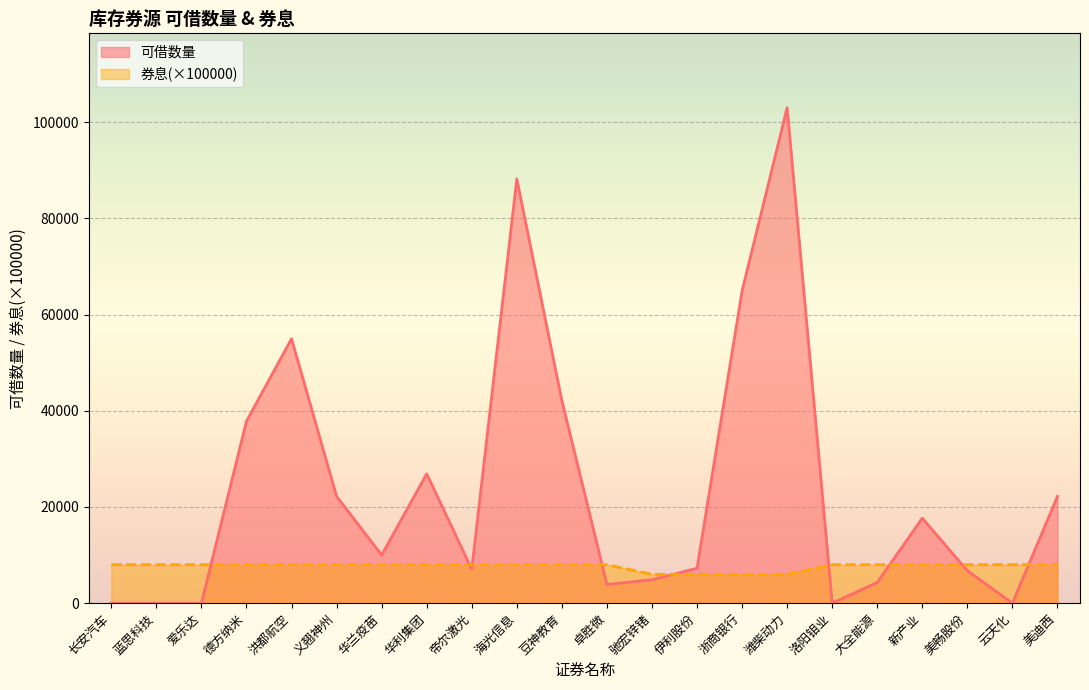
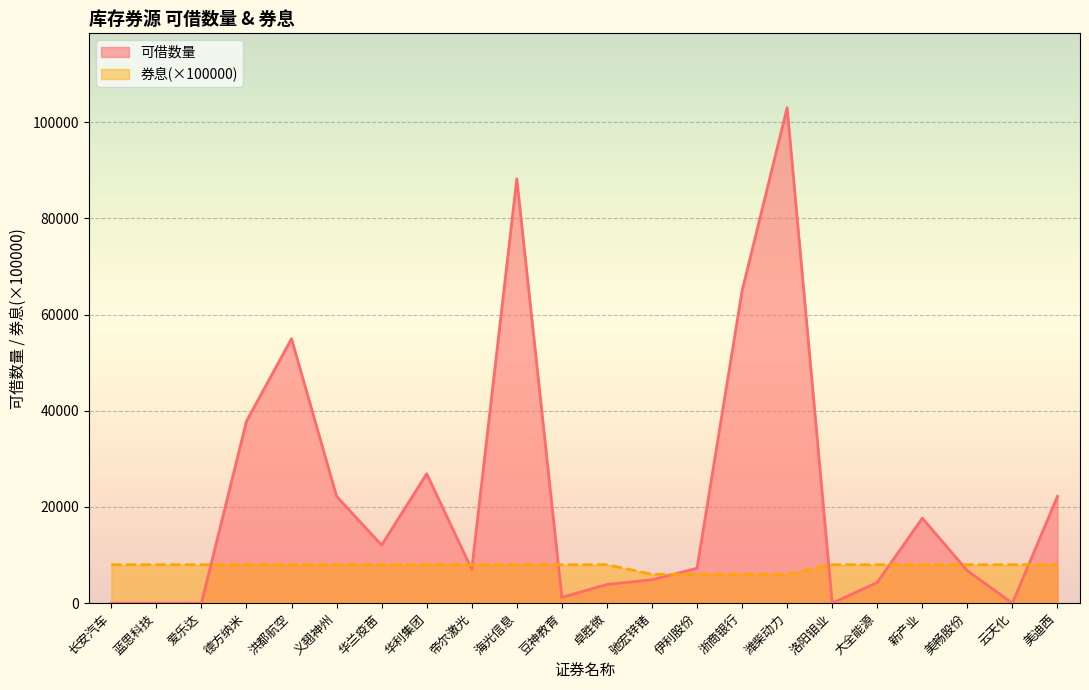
  {
    "可借数量": {
      "长安汽车": 0,
      "蓝思科技": 0,
      "爱乐达": 0,
      "德方纳米": 38000,
      "洪都航空": 55000,
      "义翘神州": 22000,
-     "华兰疫苗": 10000,
+     "华兰疫苗": 12000,
      "华利集团": 27000,
      "帝尔激光": 7000,
      "海光信息": 88000,
-     "豆神教育": 42000,
+     "豆神教育": 1000,
      "卓胜微": 4000,
      "驰宏锌锗": 5000,
      "伊利股份": 7000,
      "浙商银行": 65000,
      "潍柴动力": 103000,
      "洛阳钼业": 0,
      "大全能源": 4000,
      "新产业": 18000,
      "美畅股份": 7000,
      "云天化": 0,
      "美迪西": 22000
    },
    "券息(×100000)": {
      "长安汽车": 8000,
      "蓝思科技": 8000,
      "爱乐达": 8000,
      "德方纳米": 8000,
      "洪都航空": 8000,
      "义翘神州": 8000,
      "华兰疫苗": 8000,
      "华利集团": 8000,
      "帝尔激光": 8000,
      "海光信息": 8000,
      "豆神教育": 8000,
      "卓胜微": 8000,
      "驰宏锌锗": 6000,
      "伊利股份": 6000,
      "浙商银行": 6000,
      "潍柴动力": 6000,
      "洛阳钼业": 8000,
      "大全能源": 8000,
      "新产业": 8000,
      "美畅股份": 8000,
      "云天化": 8000,
      "美迪西": 8000
    }
  }
